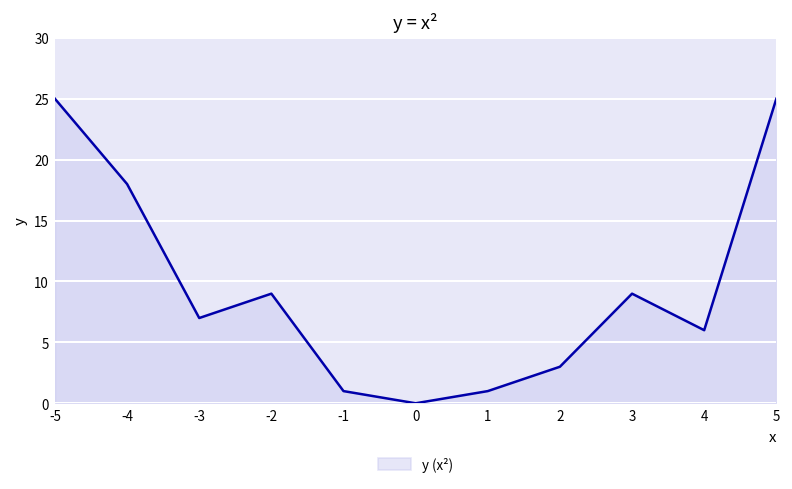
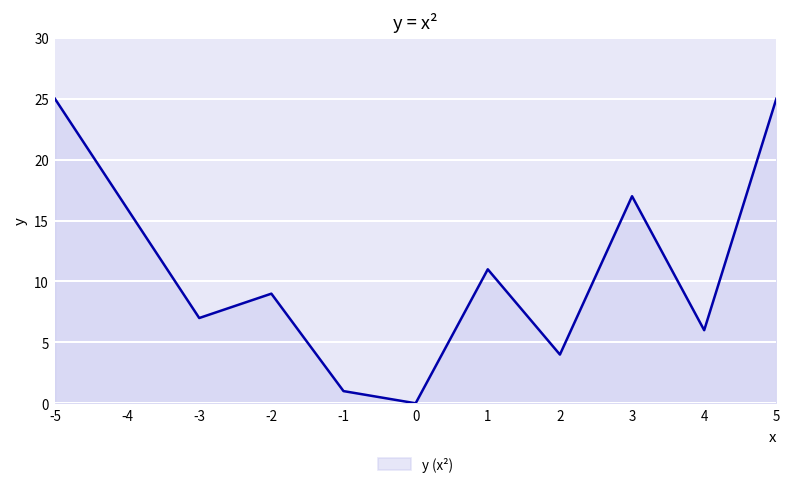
  {
    "-5": 25,
-   "-4": 18,
+   "-4": 16,
    "-3": 7,
    "-2": 9,
    "-1": 1,
    "0": 0,
-   "1": 1,
-   "2": 3,
-   "3": 9,
+   "1": 11,
+   "2": 4,
+   "3": 17,
    "4": 6,
    "5": 25
  }
